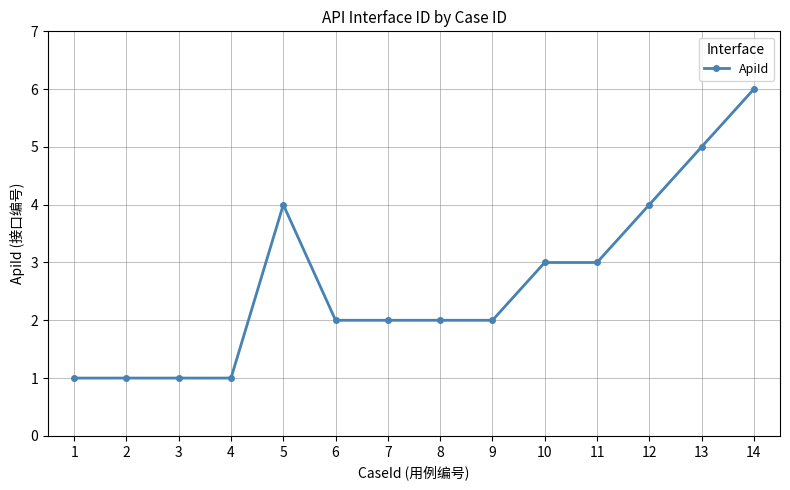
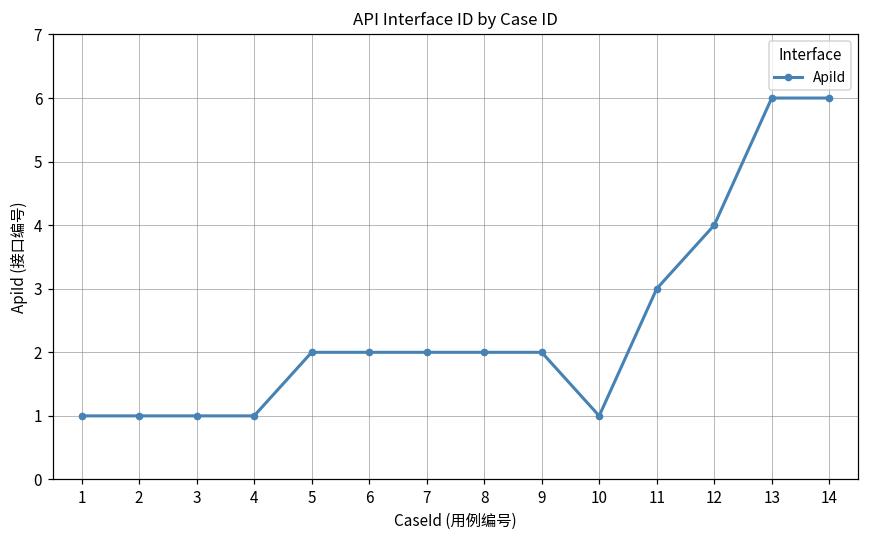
  {
    "1": 1,
    "2": 1,
    "3": 1,
    "4": 1,
-   "5": 4,
+   "5": 2,
    "6": 2,
    "7": 2,
    "8": 2,
    "9": 2,
-   "10": 3,
+   "10": 1,
    "11": 3,
    "12": 4,
-   "13": 5,
+   "13": 6,
    "14": 6
  }
